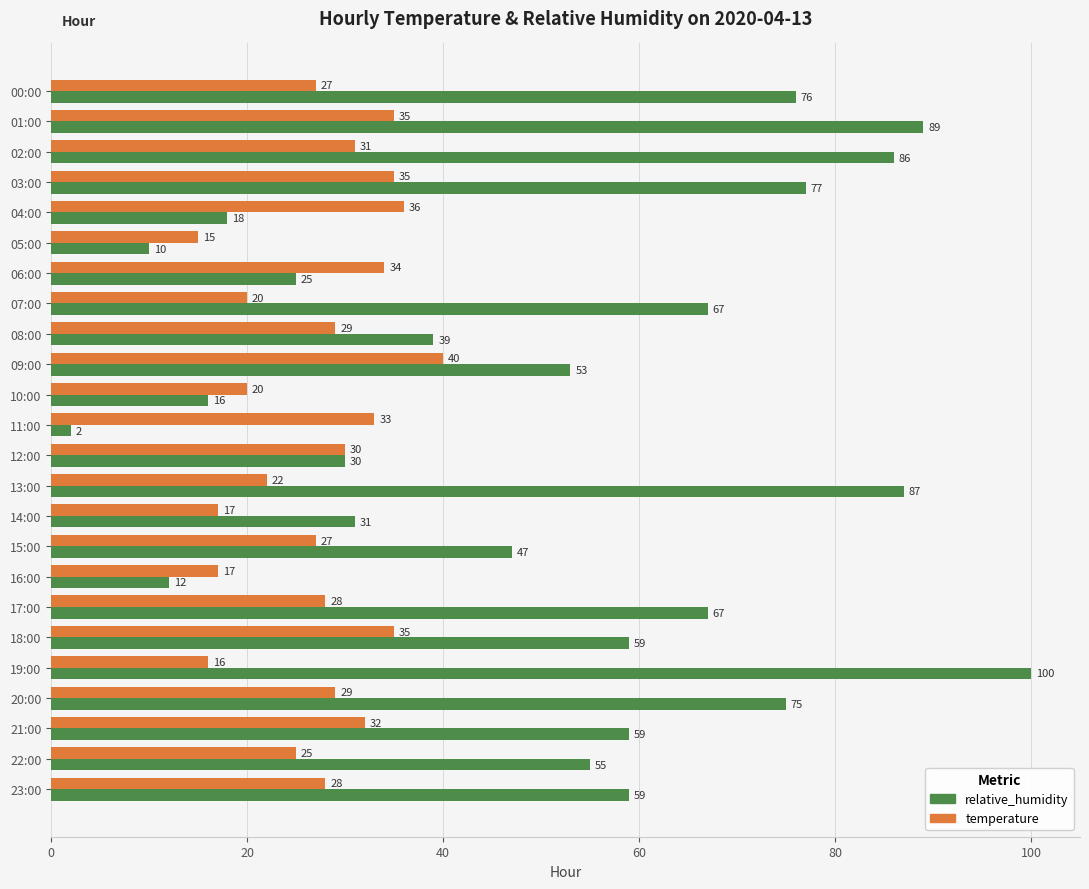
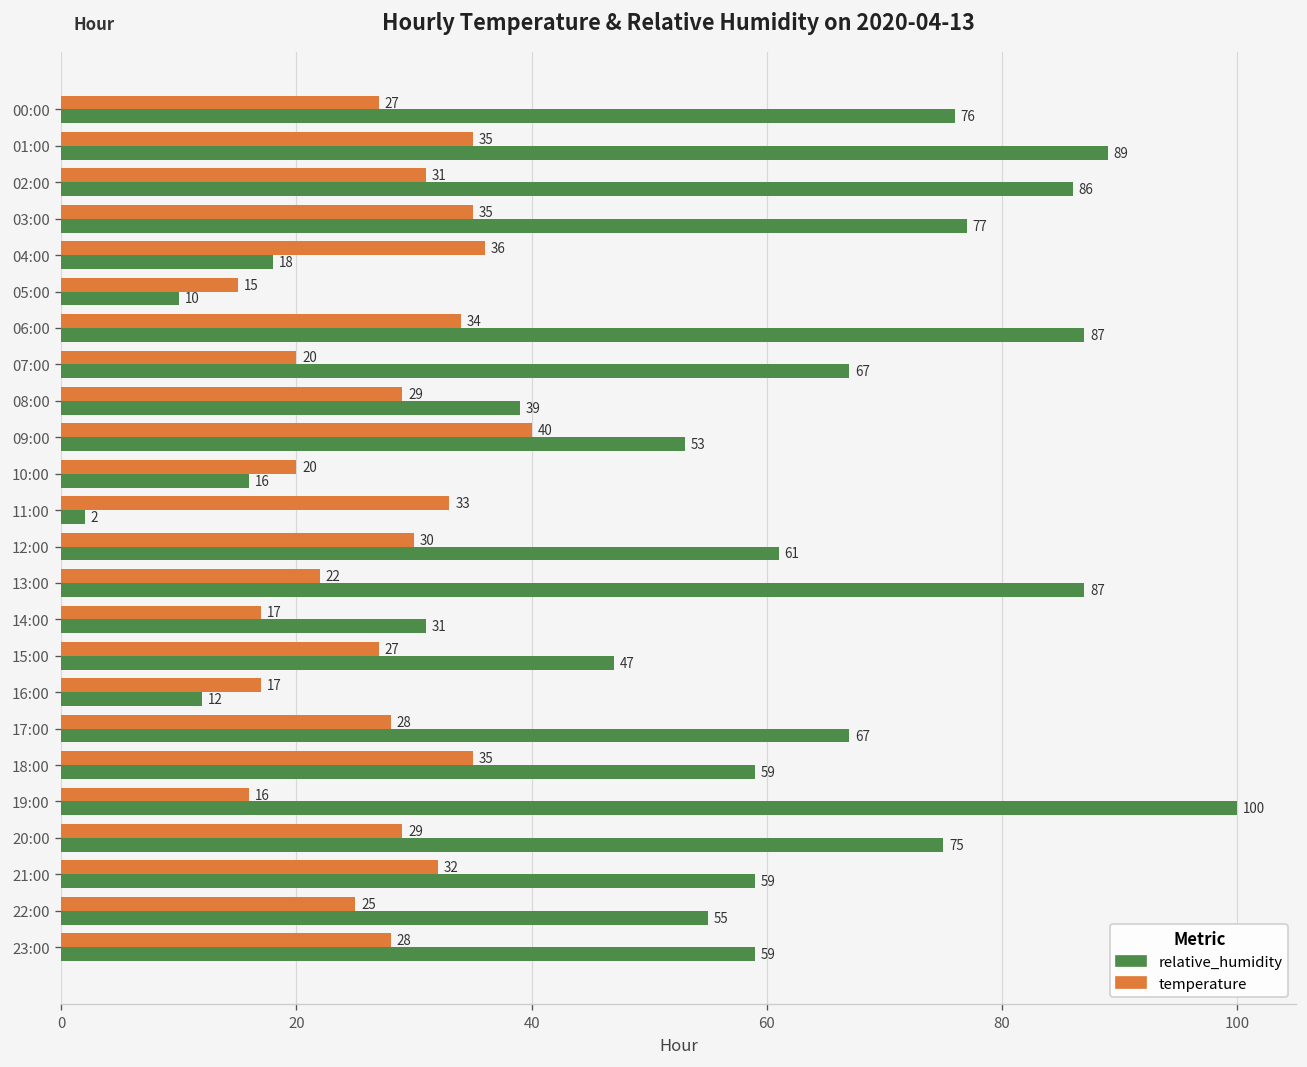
  {
    "relative_humidity": {
      "00:00": 76,
      "01:00": 89,
      "02:00": 86,
      "03:00": 77,
      "04:00": 18,
      "05:00": 10,
-     "06:00": 25,
+     "06:00": 87,
      "07:00": 67,
      "08:00": 39,
      "09:00": 53,
      "10:00": 16,
      "11:00": 2,
-     "12:00": 30,
+     "12:00": 61,
      "13:00": 87,
      "14:00": 31,
      "15:00": 47,
      "16:00": 12,
      "17:00": 67,
      "18:00": 59,
      "19:00": 100,
      "20:00": 75,
      "21:00": 59,
      "22:00": 55,
      "23:00": 59
    },
    "temperature": {
      "00:00": 27,
      "01:00": 35,
      "02:00": 31,
      "03:00": 35,
      "04:00": 36,
      "05:00": 15,
      "06:00": 34,
      "07:00": 20,
      "08:00": 29,
      "09:00": 40,
      "10:00": 20,
      "11:00": 33,
      "12:00": 30,
      "13:00": 22,
      "14:00": 17,
      "15:00": 27,
      "16:00": 17,
      "17:00": 28,
      "18:00": 35,
      "19:00": 16,
      "20:00": 29,
      "21:00": 32,
      "22:00": 25,
      "23:00": 28
    }
  }
